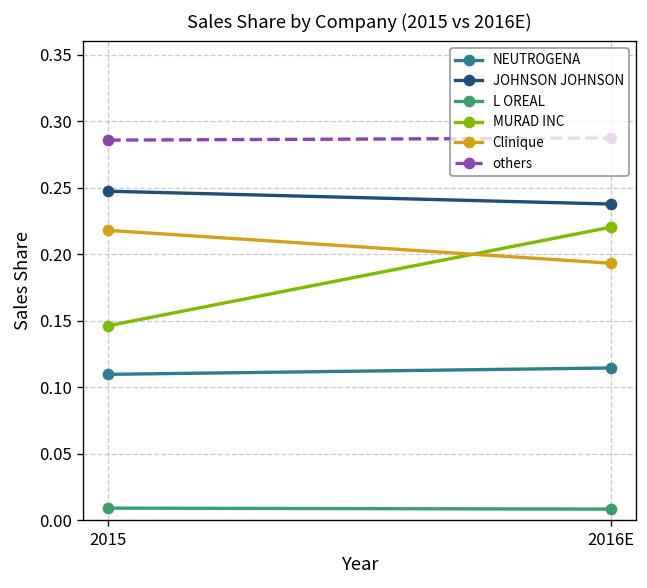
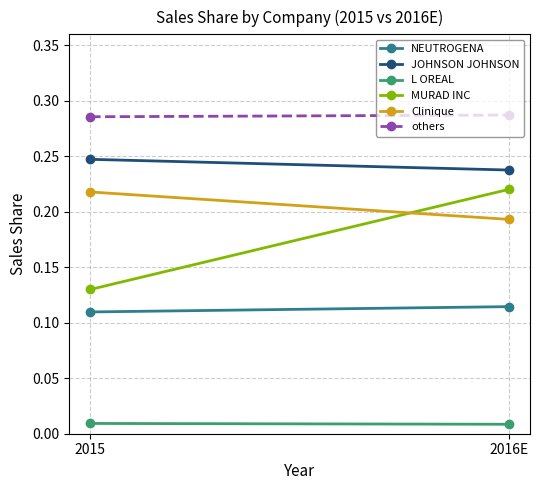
  {
    "MURAD INC": {
-     "2015": 0.146,
+     "2015": 0.130,
      "2016E": 0.220
    },
    "Clinique": {
      "2015": 0.218,
      "2016E": 0.193
    },
    "others": {
      "2015": 0.286
    }
  }
